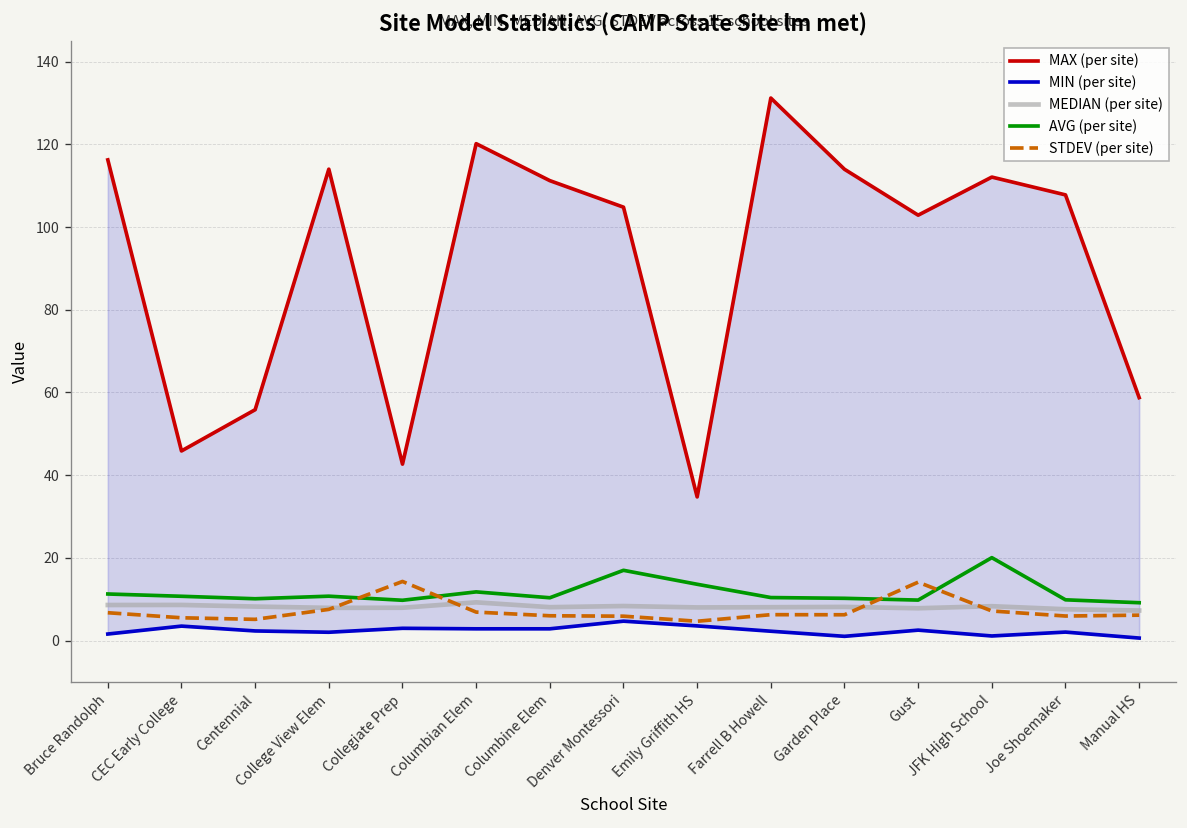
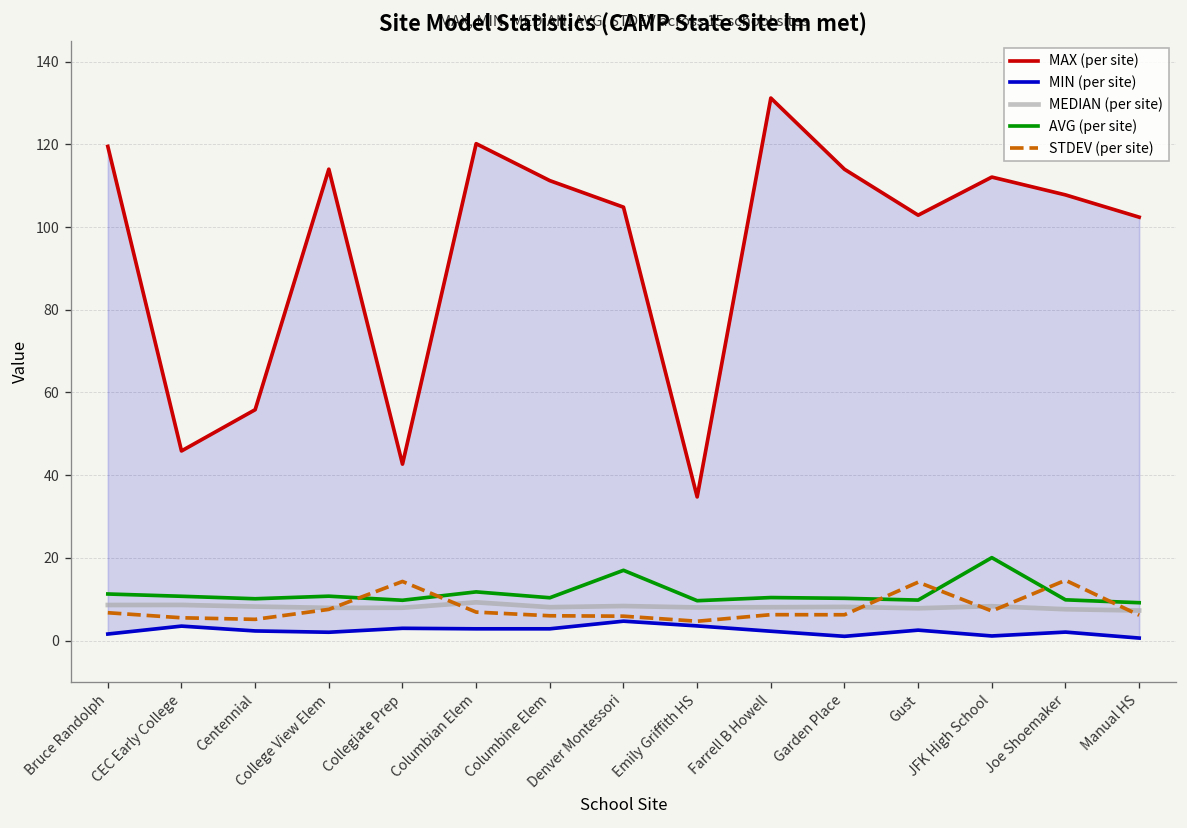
  {
    "MAX (per site)": {
-     "Bruce Randolph": 116,
+     "Bruce Randolph": 119,
      "CEC Early College": 46,
      "Centennial": 56,
      "College View Elem": 114,
      "Collegiate Prep": 43,
      "Columbian Elem": 120,
      "Columbine Elem": 111,
      "Denver Montessori": 105,
      "Emily Griffith HS": 35,
      "Farrell B Howell": 131,
      "Garden Place": 114,
      "Gust": 103,
      "JFK High School": 112,
      "Joe Shoemaker": 108,
-     "Manual HS": 59
+     "Manual HS": 102
    },
    "MIN (per site)": {
      "Bruce Randolph": 2,
      "CEC Early College": 3,
      "Centennial": 2,
      "College View Elem": 2,
      "Collegiate Prep": 3,
      "Columbian Elem": 3,
      "Columbine Elem": 3,
      "Denver Montessori": 5,
      "Emily Griffith HS": 4,
      "Farrell B Howell": 2,
      "Garden Place": 1,
      "Gust": 3,
      "JFK High School": 1,
      "Joe Shoemaker": 2,
      "Manual HS": 1
    },
    "MEDIAN (per site)": {
      "Bruce Randolph": 9,
      "CEC Early College": 9,
      "Centennial": 8,
      "Collegiate Prep": 8,
      "Columbian Elem": 9,
      "Columbine Elem": 8,
      "Denver Montessori": 8,
      "Emily Griffith HS": 8,
      "Farrell B Howell": 8,
      "Garden Place": 8,
      "Gust": 8,
      "JFK High School": 8,
      "Joe Shoemaker": 8,
      "Manual HS": 7
    },
    "AVG (per site)": {
      "Bruce Randolph": 11,
      "CEC Early College": 11,
      "Centennial": 10,
      "College View Elem": 11,
      "Collegiate Prep": 10,
      "Columbian Elem": 12,
      "Columbine Elem": 10,
      "Denver Montessori": 17,
-     "Emily Griffith HS": 14,
+     "Emily Griffith HS": 10,
      "Farrell B Howell": 10,
      "Garden Place": 10,
      "Gust": 10,
      "JFK High School": 20,
      "Joe Shoemaker": 10,
      "Manual HS": 9
    },
    "STDEV (per site)": {
      "Bruce Randolph": 7,
      "CEC Early College": 6,
      "Centennial": 5,
      "Collegiate Prep": 14,
      "Columbian Elem": 7,
      "Columbine Elem": 6,
      "Denver Montessori": 6,
      "Emily Griffith HS": 5,
      "Farrell B Howell": 6,
      "Garden Place": 6,
      "Gust": 14,
      "JFK High School": 7,
-     "Joe Shoemaker": 6,
+     "Joe Shoemaker": 15,
      "Manual HS": 6
    }
  }
